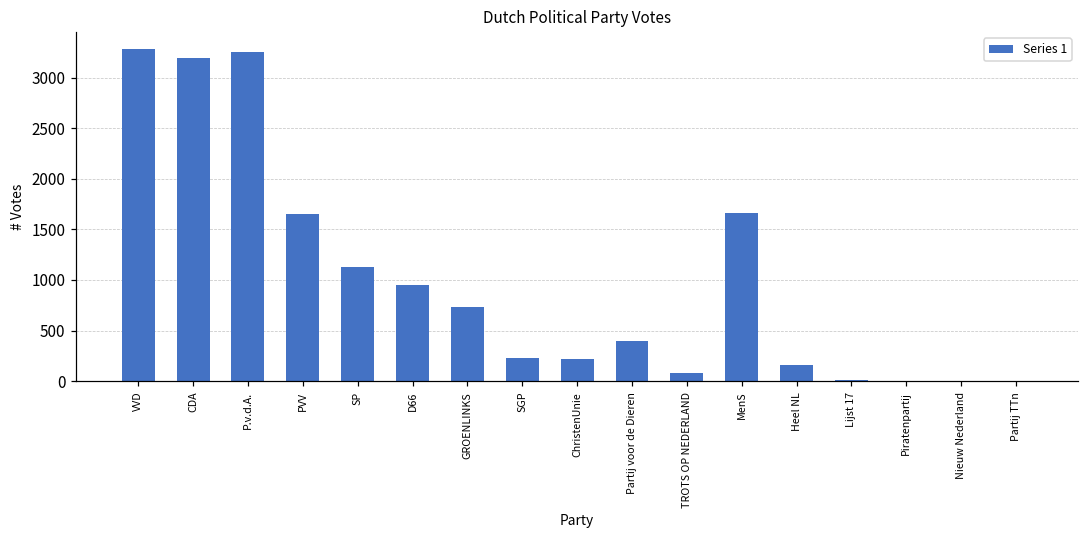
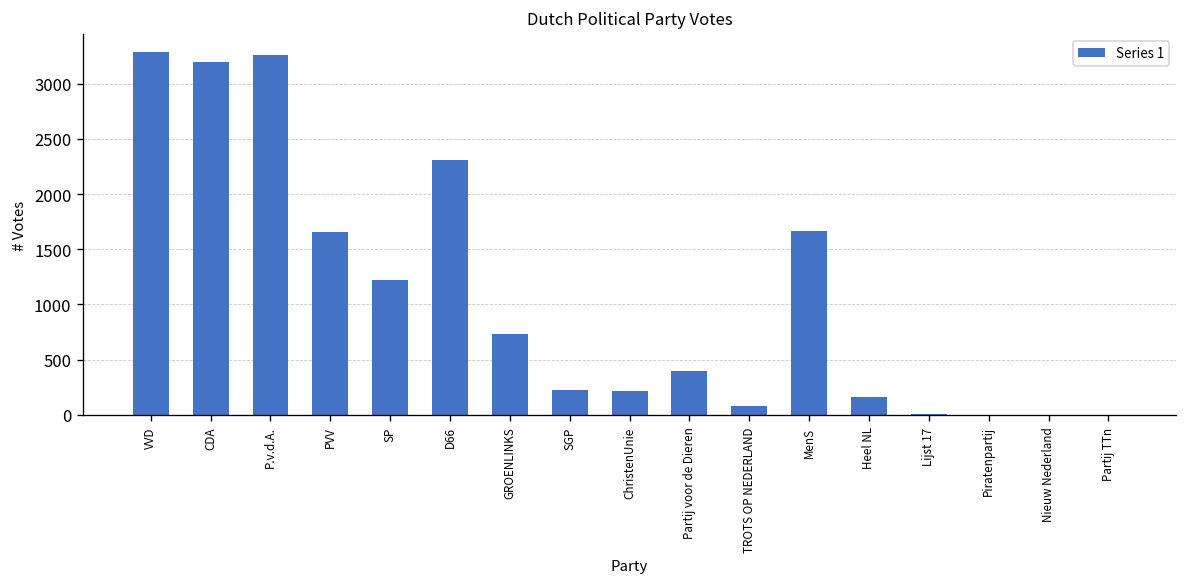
  {
    "VVD": 3300,
    "CDA": 3200,
    "P.v.d.A.": 3300,
    "PVV": 1700,
-   "SP": 1100,
-   "D66": 1000,
+   "SP": 1200,
+   "D66": 2300,
    "GROENLINKS": 700,
    "SGP": 200,
    "ChristenUnie": 200,
    "Partij voor de Dieren": 400,
    "TROTS OP NEDERLAND": 100,
    "MenS": 1700,
    "Heel NL": 200
  }
